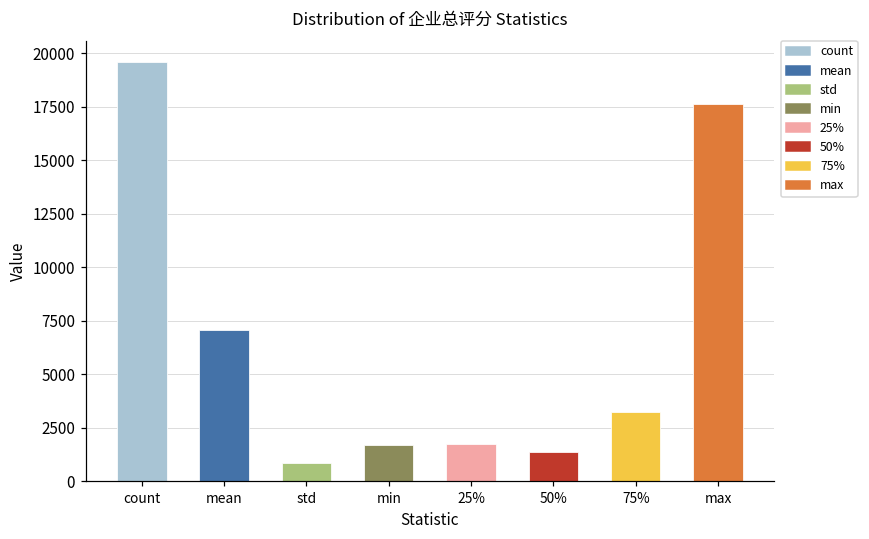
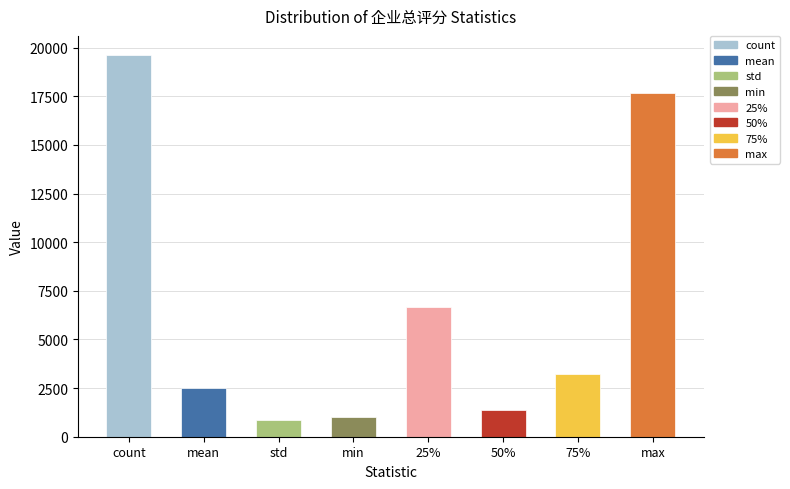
  {
    "count": 19600,
-   "mean": 7100,
+   "mean": 2500,
    "std": 900,
-   "min": 1700,
-   "25%": 1800,
+   "min": 1000,
+   "25%": 6700,
    "50%": 1400,
    "75%": 3200,
    "max": 17700
  }
